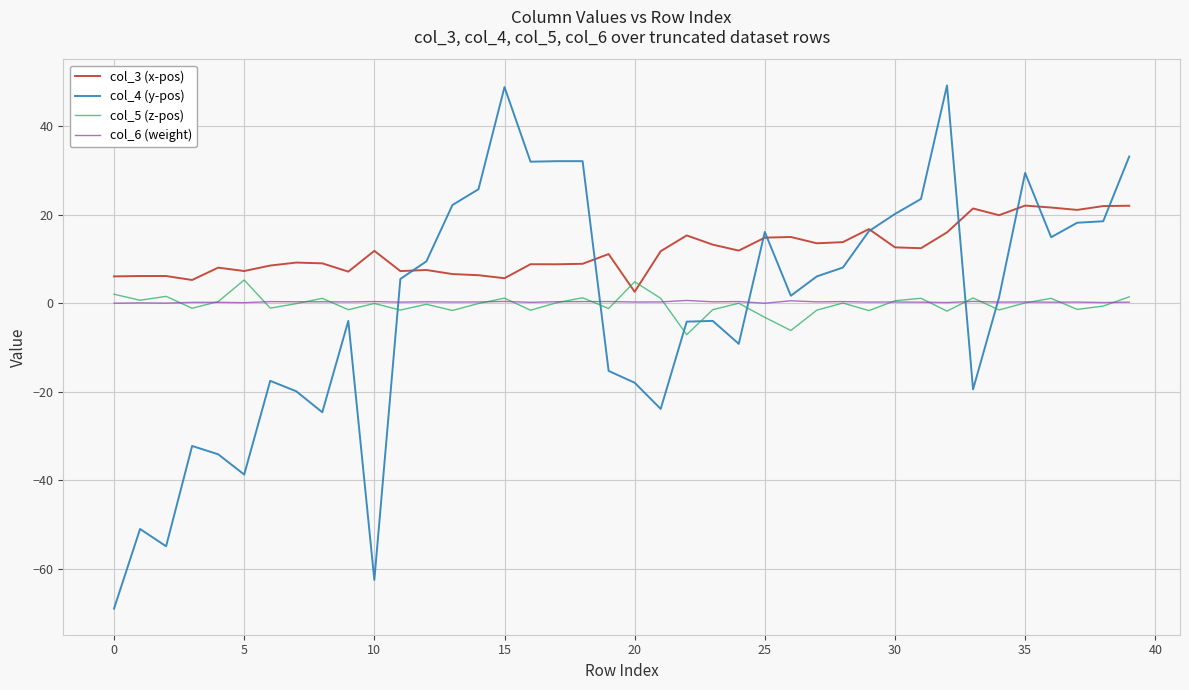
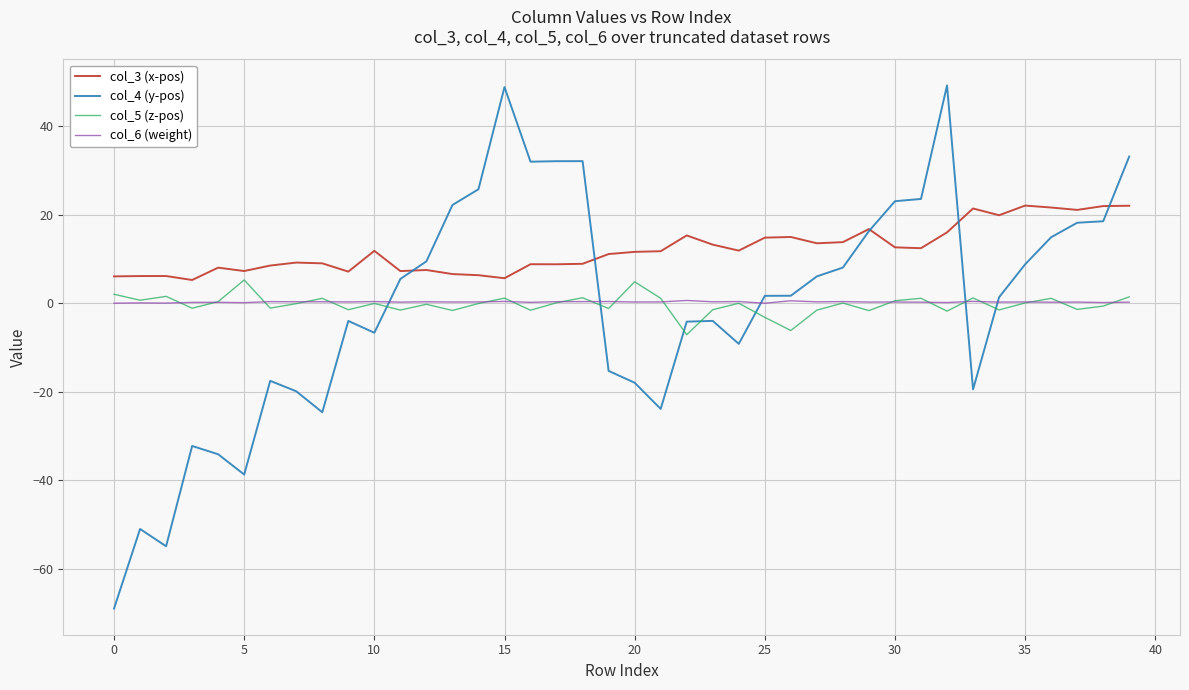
  {
    "col_3 (x-pos)": {
      "0": 6,
      "5": 7,
      "10": 12,
      "15": 6,
-     "20": 3,
+     "20": 12,
      "25": 15,
      "30": 13,
      "35": 22
    },
    "col_4 (y-pos)": {
      "0": -69,
      "5": -39,
-     "10": -62,
+     "10": -7,
      "15": 49,
      "20": -18,
-     "25": 16,
-     "30": 20,
-     "35": 29
+     "25": 2,
+     "30": 23,
+     "35": 9
    },
    "col_5 (z-pos)": {
      "0": 2,
      "5": 5,
      "15": 1,
      "20": 5,
      "25": -3
    },
    "col_6 (weight)": {
      "0": 0,
      "5": 0,
      "15": 0,
      "20": 0,
      "25": 0
    }
  }
